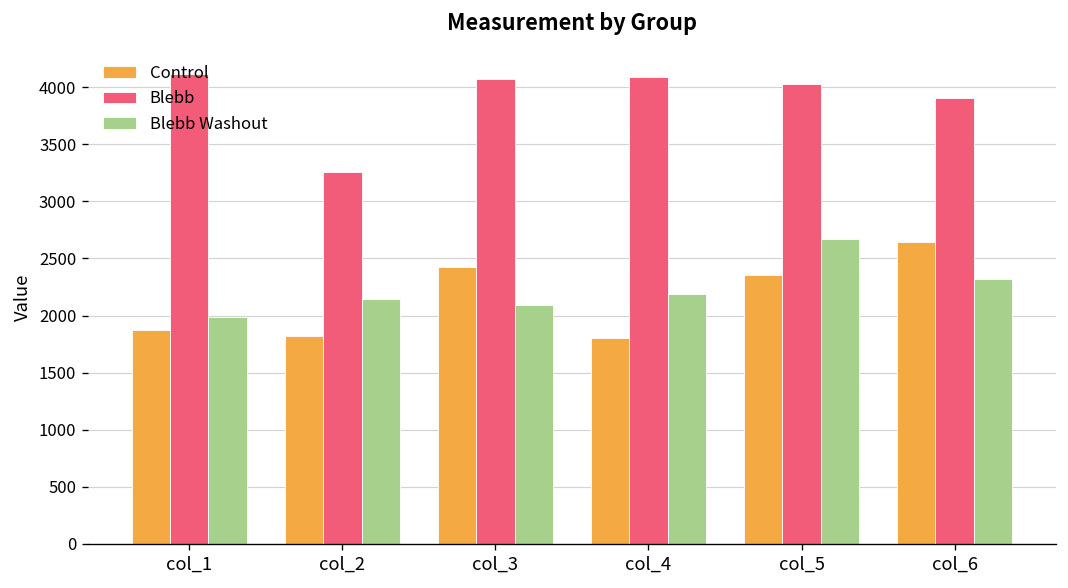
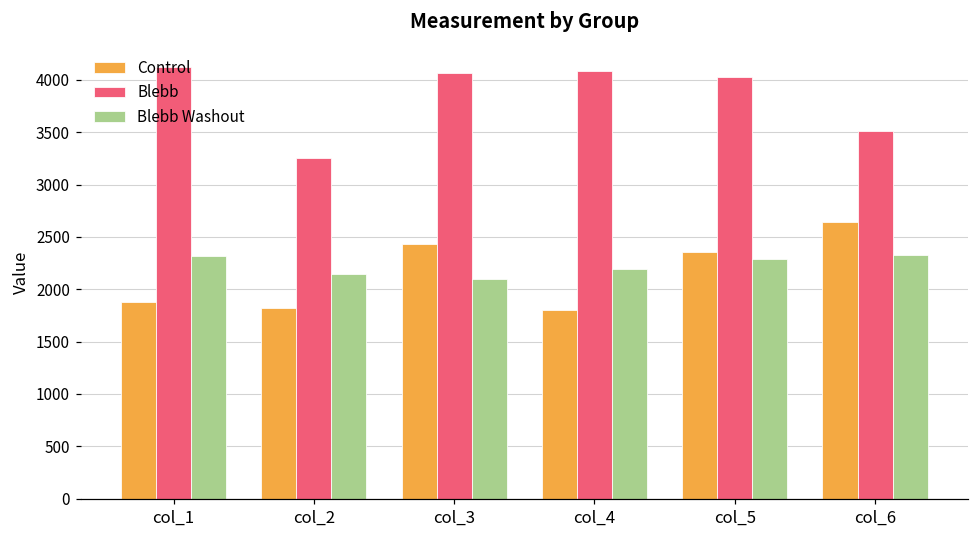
  {
    "Control": {
      "col_1": 1900,
      "col_2": 1800,
      "col_3": 2400,
      "col_4": 1800,
      "col_5": 2400,
      "col_6": 2600
    },
    "Blebb": {
      "col_1": 4100,
      "col_2": 3300,
      "col_3": 4100,
      "col_4": 4100,
      "col_5": 4000,
-     "col_6": 3900
+     "col_6": 3500
    },
    "Blebb Washout": {
-     "col_1": 2000,
+     "col_1": 2300,
      "col_2": 2100,
      "col_3": 2100,
      "col_4": 2200,
-     "col_5": 2700,
+     "col_5": 2300,
      "col_6": 2300
    }
  }
